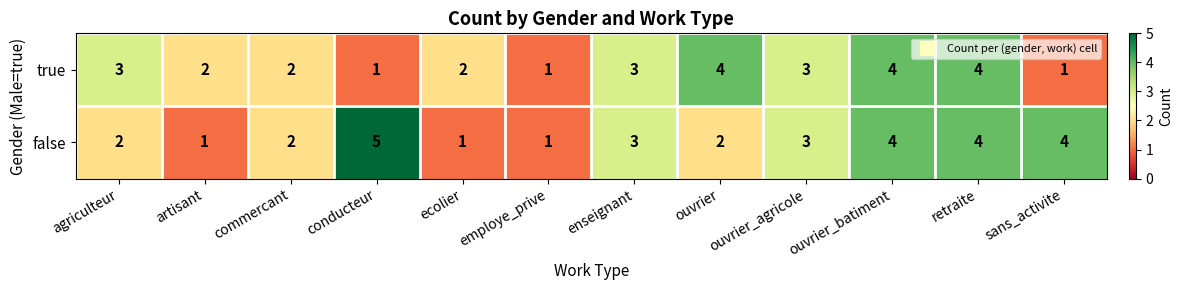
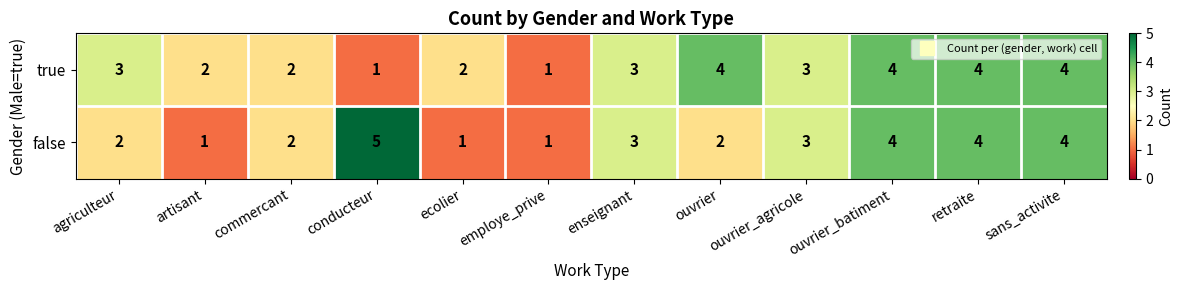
  {
    "true": {
      "agriculteur": 3,
      "artisant": 2,
      "commercant": 2,
      "conducteur": 1,
      "ecolier": 2,
      "employe_prive": 1,
      "enseignant": 3,
      "ouvrier": 4,
      "ouvrier_agricole": 3,
      "ouvrier_batiment": 4,
      "retraite": 4,
-     "sans_activite": 1
+     "sans_activite": 4
    },
    "false": {
      "agriculteur": 2,
      "artisant": 1,
      "commercant": 2,
      "conducteur": 5,
      "ecolier": 1,
      "employe_prive": 1,
      "enseignant": 3,
      "ouvrier": 2,
      "ouvrier_agricole": 3,
      "ouvrier_batiment": 4,
      "retraite": 4,
      "sans_activite": 4
    }
  }
